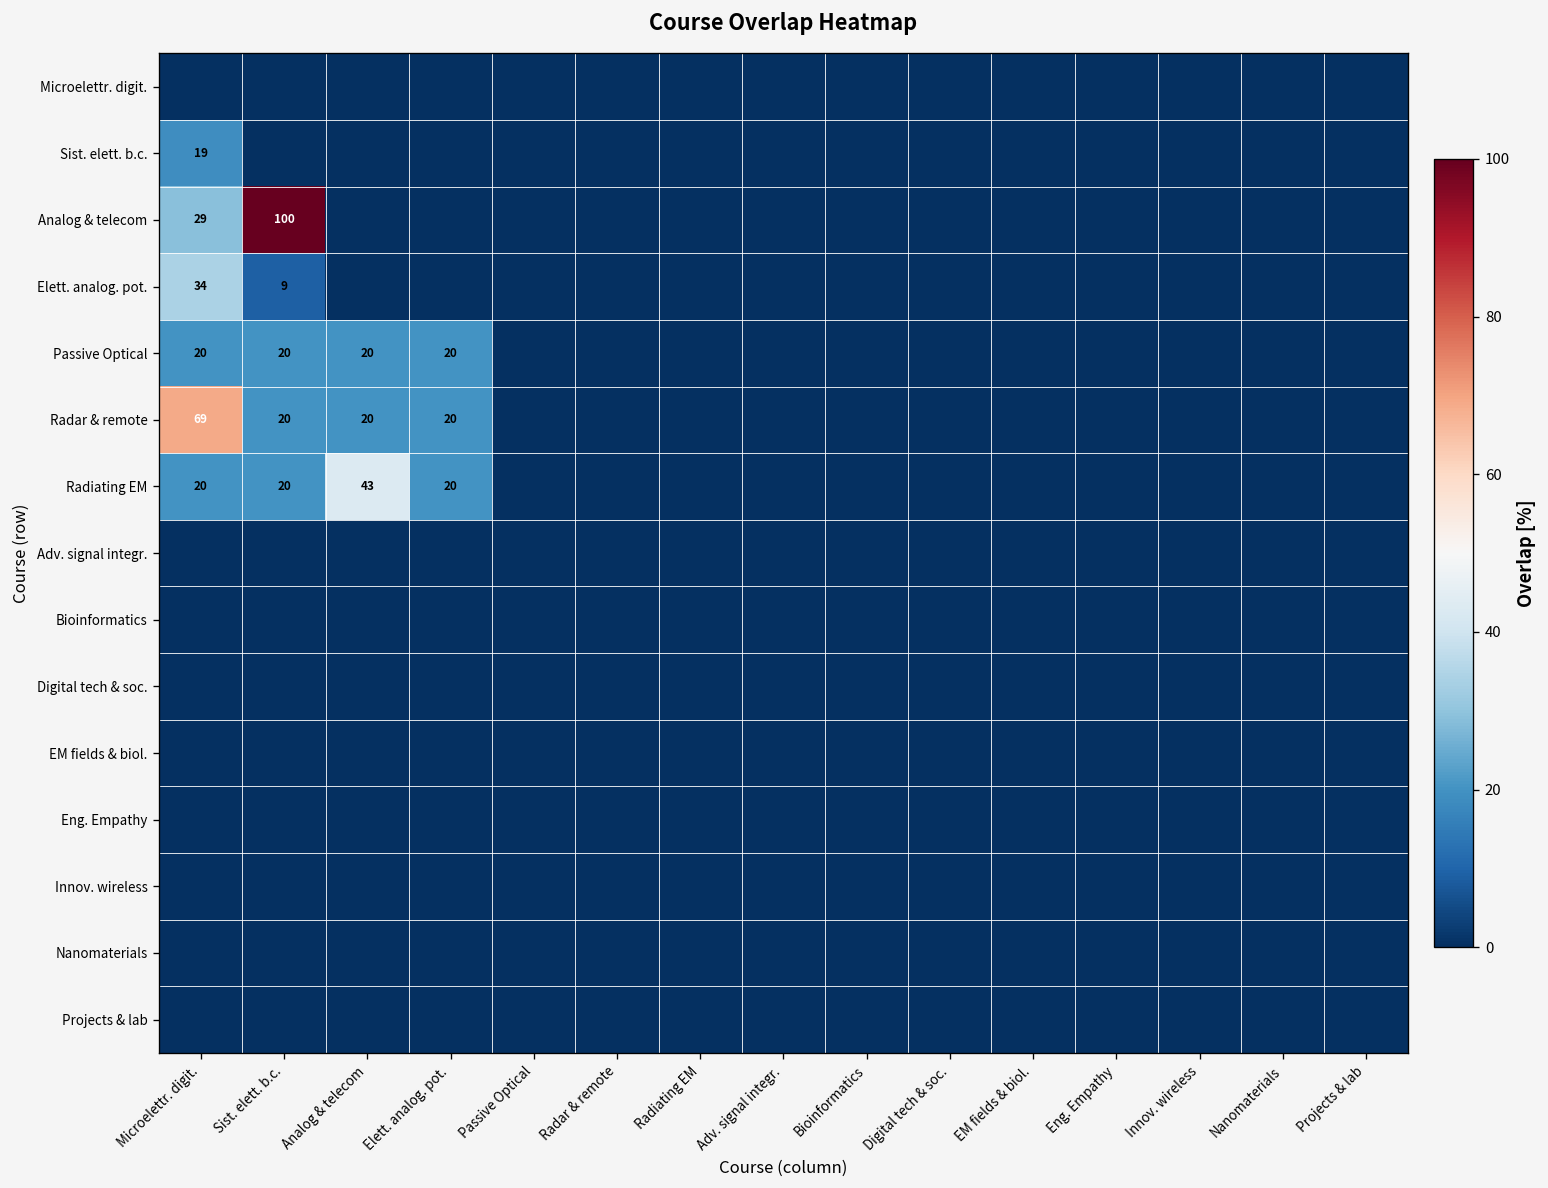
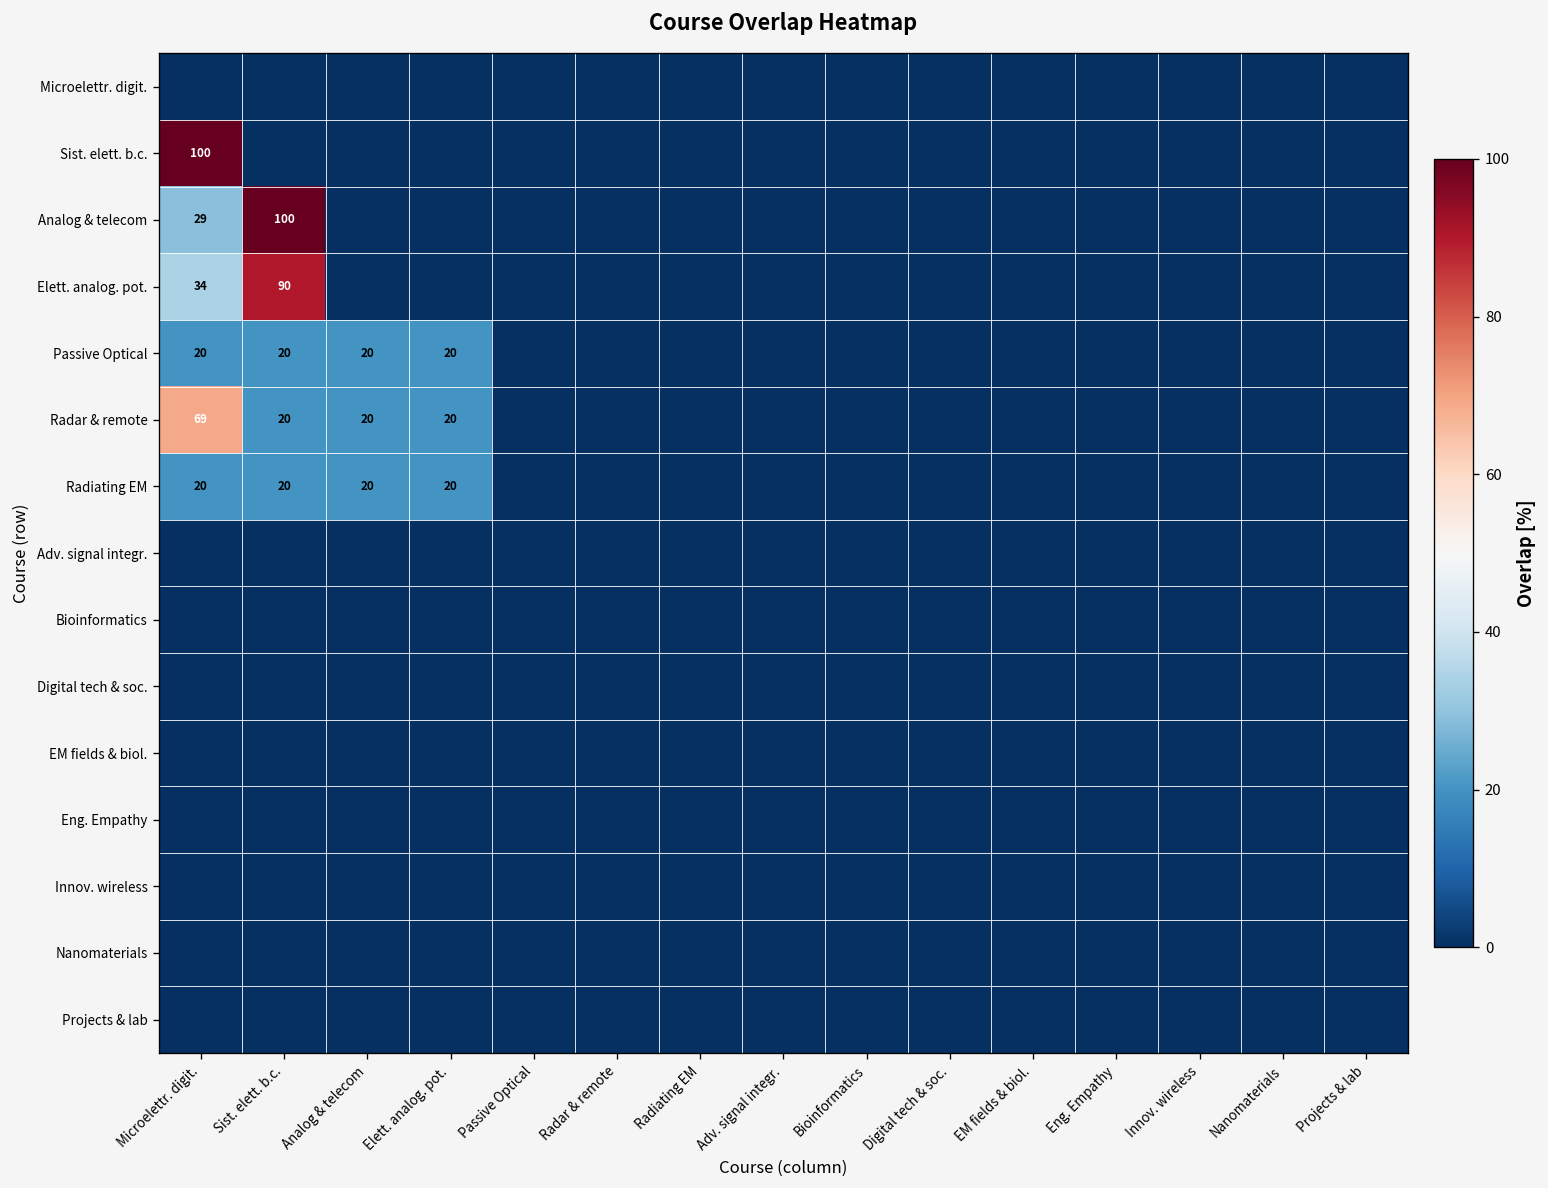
  {
    "Sist. elett. b.c.": {
-     "Microelettr. digit.": 19
+     "Microelettr. digit.": 100
    },
    "Analog & telecom": {
      "Microelettr. digit.": 29,
      "Sist. elett. b.c.": 100
    },
    "Elett. analog. pot.": {
      "Microelettr. digit.": 34,
-     "Sist. elett. b.c.": 9
+     "Sist. elett. b.c.": 90
    },
    "Passive Optical": {
      "Microelettr. digit.": 20,
      "Sist. elett. b.c.": 20,
      "Analog & telecom": 20,
      "Elett. analog. pot.": 20
    },
    "Radar & remote": {
      "Microelettr. digit.": 69,
      "Sist. elett. b.c.": 20,
      "Analog & telecom": 20,
      "Elett. analog. pot.": 20
    },
    "Radiating EM": {
      "Microelettr. digit.": 20,
      "Sist. elett. b.c.": 20,
-     "Analog & telecom": 43,
+     "Analog & telecom": 20,
      "Elett. analog. pot.": 20
    }
  }
